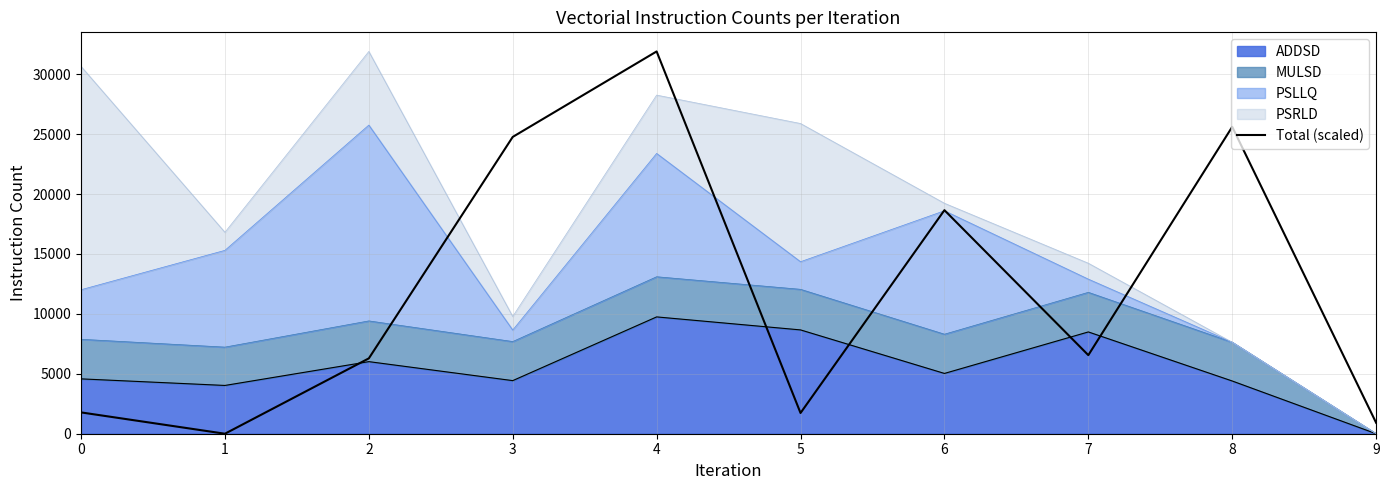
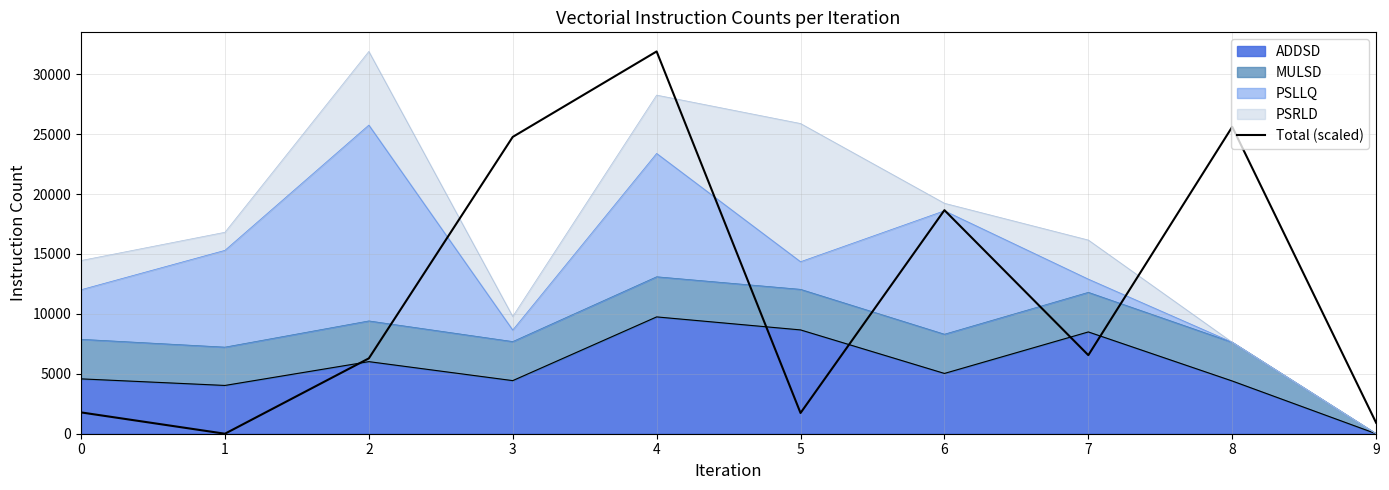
  {
    "PSRLD": {
-     "0": 18600,
+     "0": 2400,
      "1": 1500,
      "2": 6100,
      "3": 1100,
      "4": 4900,
      "5": 11500,
      "6": 600,
-     "7": 1300
+     "7": 3300
    },
    "Total (scaled)": {
      "0": 1800,
      "1": 0,
      "2": 6300,
      "3": 24800,
      "4": 31900,
      "5": 1700,
      "7": 6600,
      "9": 900
    }
  }
